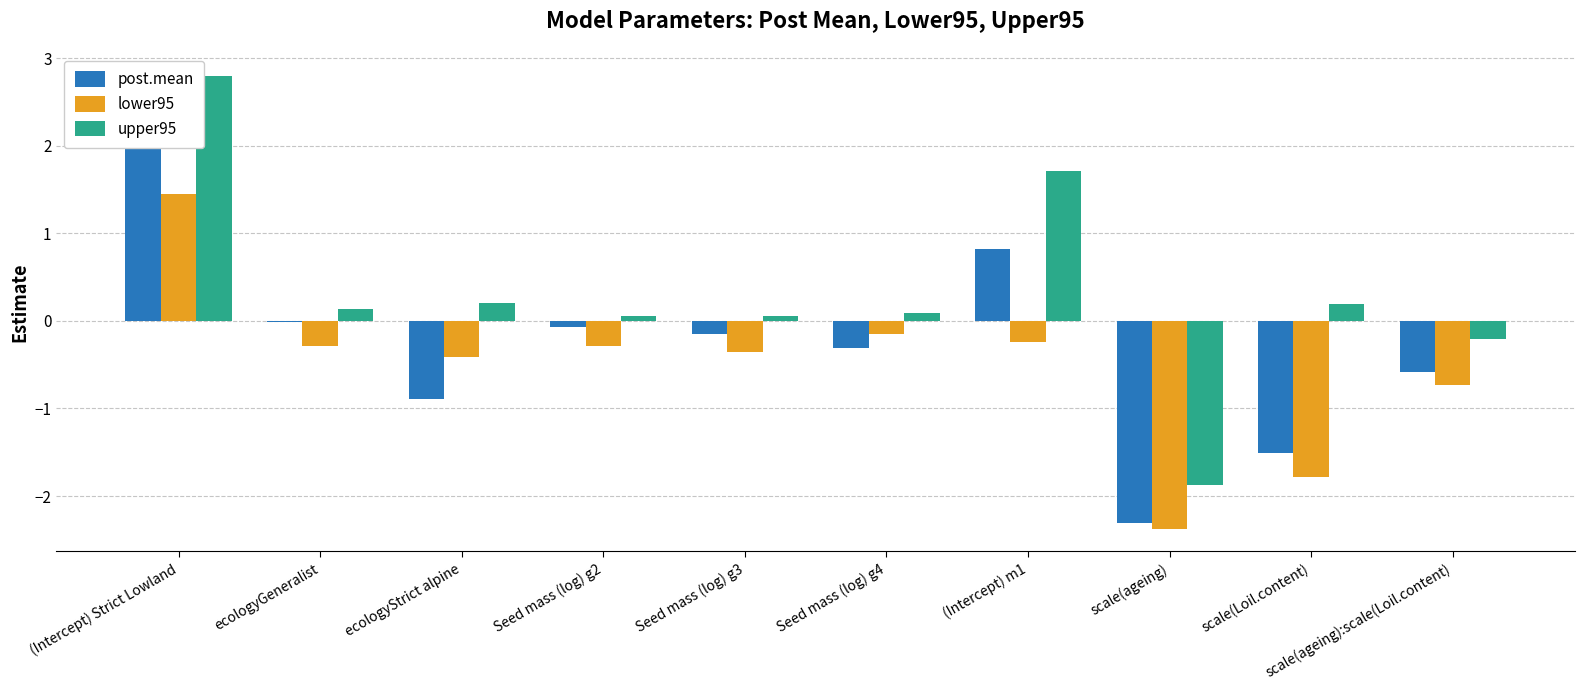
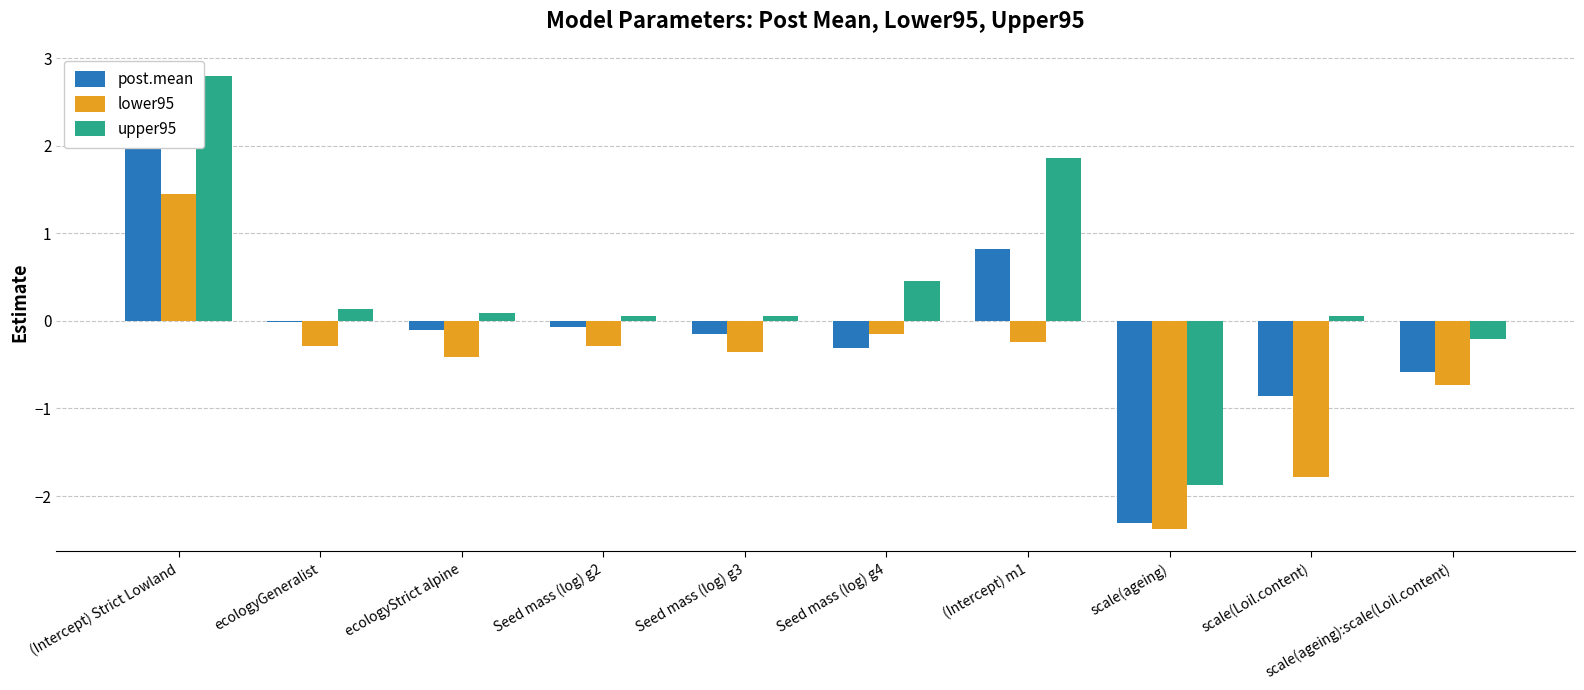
  {
    "post.mean": {
-     "ecologyStrict alpine": -0.9,
+     "ecologyStrict alpine": -0.1,
      "Seed mass (log) g2": -0.1,
      "Seed mass (log) g3": -0.2,
      "Seed mass (log) g4": -0.3,
      "(Intercept) m1": 0.8,
      "scale(ageing)": -2.3,
-     "scale(Loil.content)": -1.5,
+     "scale(Loil.content)": -0.9,
      "scale(ageing):scale(Loil.content)": -0.6
    },
    "lower95": {
      "(Intercept) Strict Lowland": 1.4,
      "ecologyGeneralist": -0.3,
      "ecologyStrict alpine": -0.4,
      "Seed mass (log) g2": -0.3,
      "Seed mass (log) g3": -0.4,
      "Seed mass (log) g4": -0.2,
      "(Intercept) m1": -0.2,
      "scale(ageing)": -2.4,
      "scale(Loil.content)": -1.8,
      "scale(ageing):scale(Loil.content)": -0.7
    },
    "upper95": {
      "(Intercept) Strict Lowland": 2.8,
      "ecologyGeneralist": 0.1,
-     "ecologyStrict alpine": 0.2,
+     "ecologyStrict alpine": 0.1,
      "Seed mass (log) g2": 0.1,
      "Seed mass (log) g3": 0.1,
-     "Seed mass (log) g4": 0.1,
-     "(Intercept) m1": 1.7,
+     "Seed mass (log) g4": 0.5,
+     "(Intercept) m1": 1.9,
      "scale(ageing)": -1.9,
-     "scale(Loil.content)": 0.2,
+     "scale(Loil.content)": 0.1,
      "scale(ageing):scale(Loil.content)": -0.2
    }
  }
